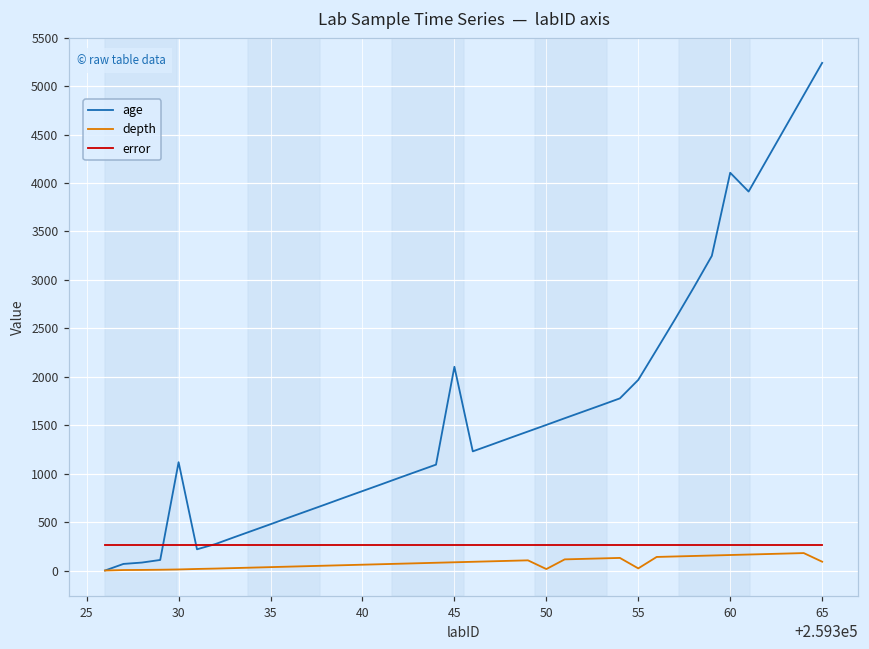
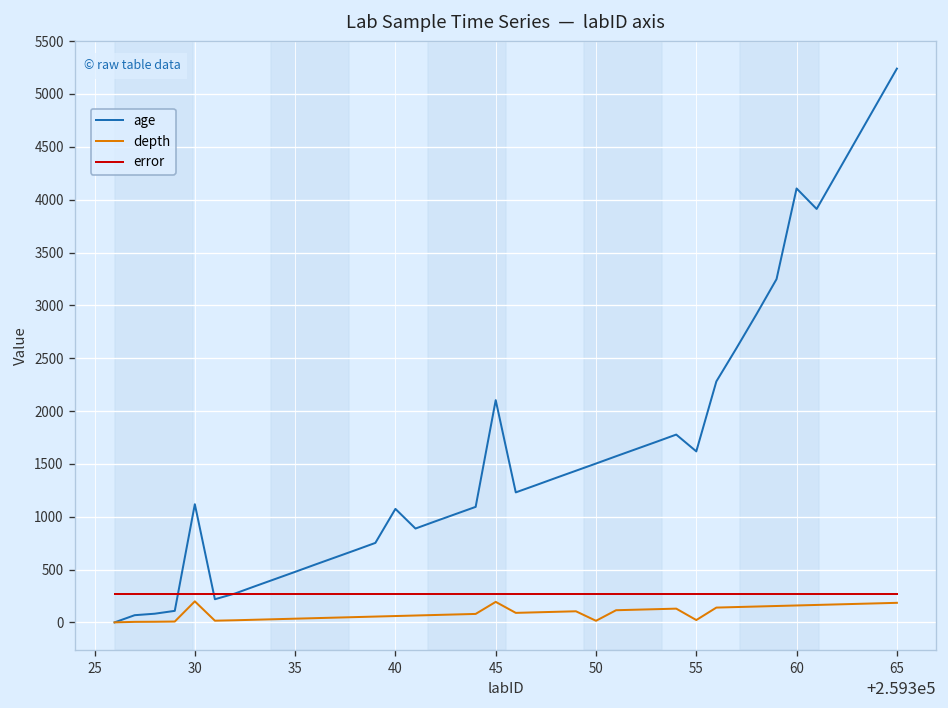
  {
    "age": {
      "30": 1100,
      "35": 500,
-     "40": 800,
+     "40": 1100,
      "45": 2100,
      "50": 1500,
-     "55": 2000,
+     "55": 1600,
      "60": 4100,
      "65": 5200
    },
    "depth": {
-     "30": 0,
+     "30": 200,
      "35": 0,
      "40": 100,
-     "45": 100,
+     "45": 200,
      "50": 0,
      "55": 0,
      "60": 200,
-     "65": 100
+     "65": 200
    },
    "error": {
      "30": 300,
      "35": 300,
      "40": 300,
      "45": 300,
      "50": 300,
      "55": 300,
      "60": 300,
      "65": 300
    }
  }
